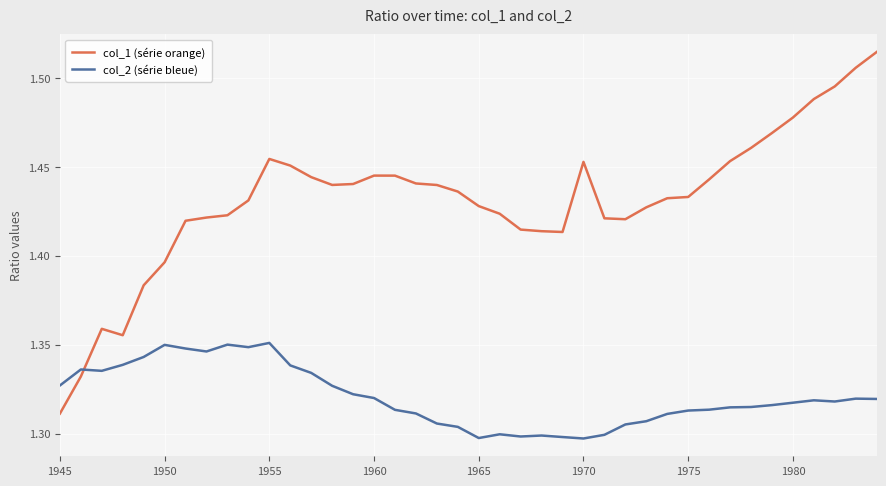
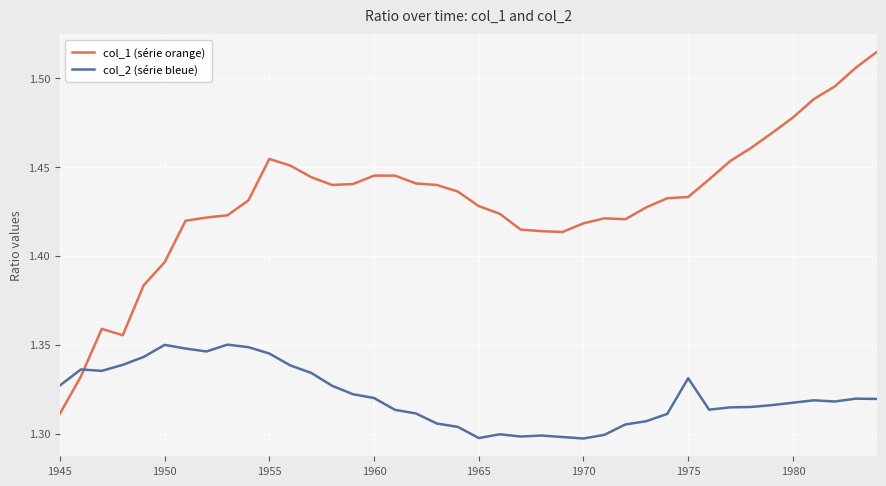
  {
    "col_1 (série orange)": {
      "1945": 1.311,
      "1950": 1.396,
      "1955": 1.454,
      "1960": 1.445,
      "1965": 1.428,
-     "1970": 1.453,
+     "1970": 1.418,
      "1975": 1.433,
      "1980": 1.478
    },
    "col_2 (série bleue)": {
      "1945": 1.327,
      "1950": 1.350,
-     "1955": 1.351,
+     "1955": 1.345,
      "1960": 1.320,
      "1965": 1.298,
      "1970": 1.297,
-     "1975": 1.313,
+     "1975": 1.331,
      "1980": 1.317
    }
  }
